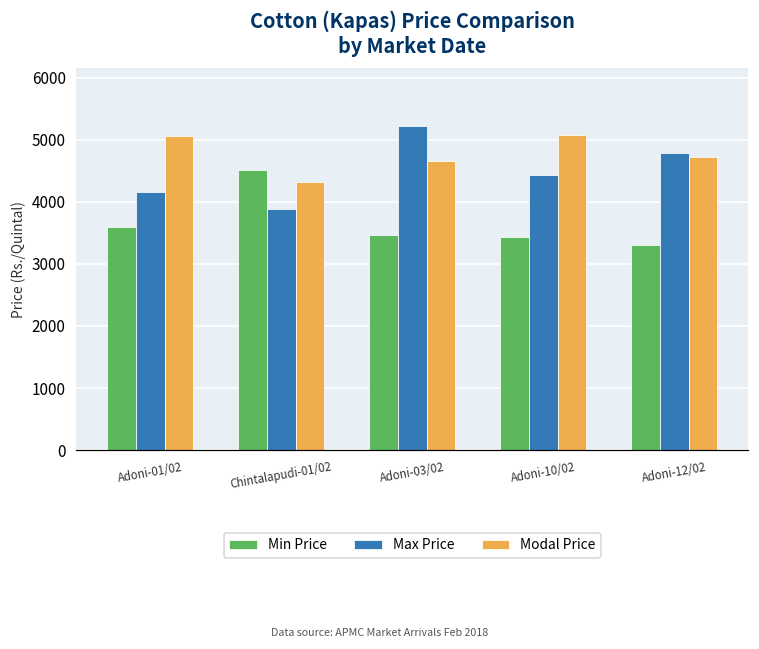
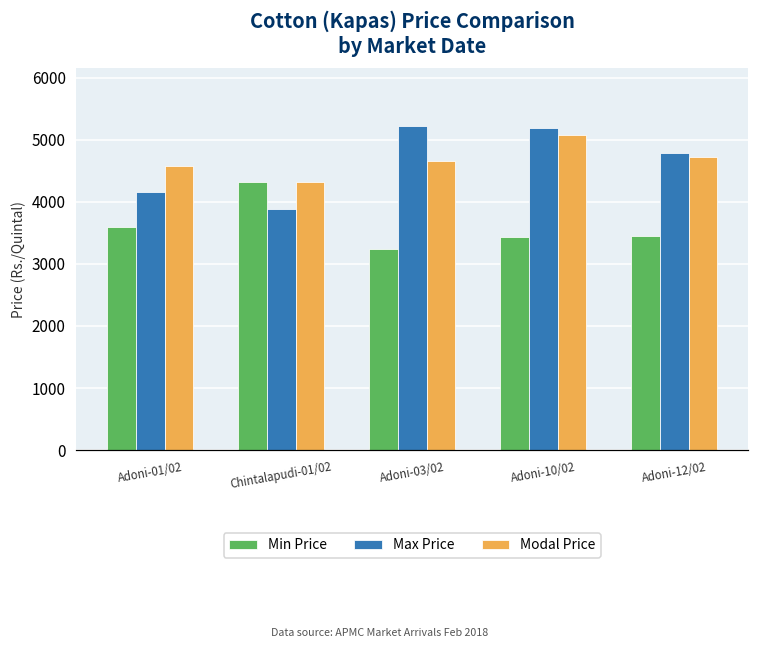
  {
    "Min Price": {
      "Adoni-01/02": 3600,
-     "Chintalapudi-01/02": 4500,
-     "Adoni-03/02": 3500,
+     "Chintalapudi-01/02": 4300,
+     "Adoni-03/02": 3200,
      "Adoni-10/02": 3400,
-     "Adoni-12/02": 3300
+     "Adoni-12/02": 3500
    },
    "Max Price": {
      "Adoni-01/02": 4200,
      "Chintalapudi-01/02": 3900,
      "Adoni-03/02": 5200,
-     "Adoni-10/02": 4400,
+     "Adoni-10/02": 5200,
      "Adoni-12/02": 4800
    },
    "Modal Price": {
-     "Adoni-01/02": 5100,
+     "Adoni-01/02": 4600,
      "Chintalapudi-01/02": 4300,
      "Adoni-03/02": 4700,
      "Adoni-10/02": 5100,
      "Adoni-12/02": 4700
    }
  }
